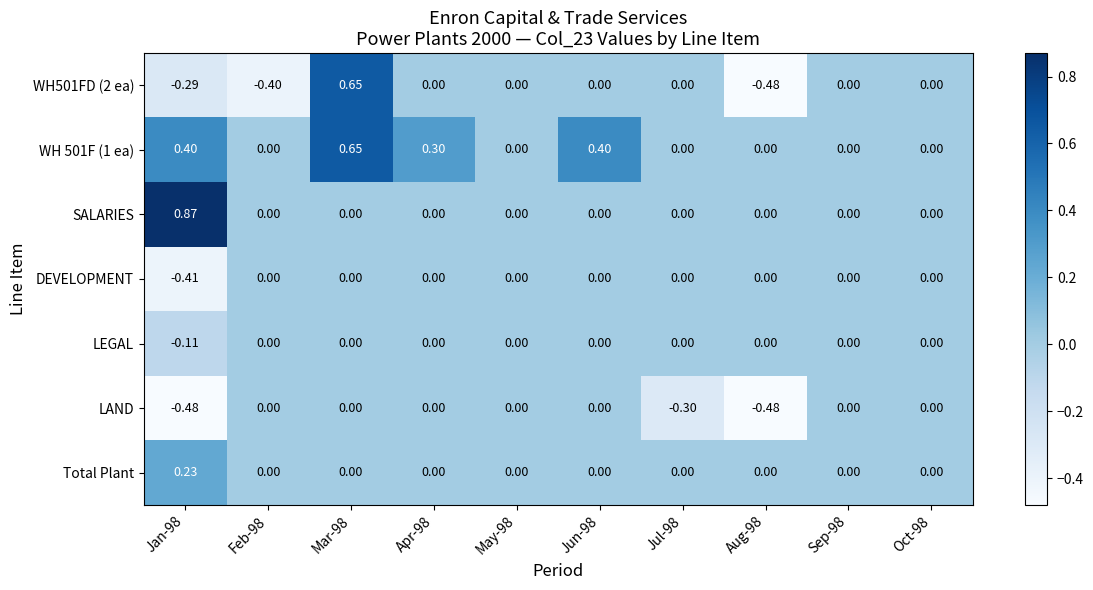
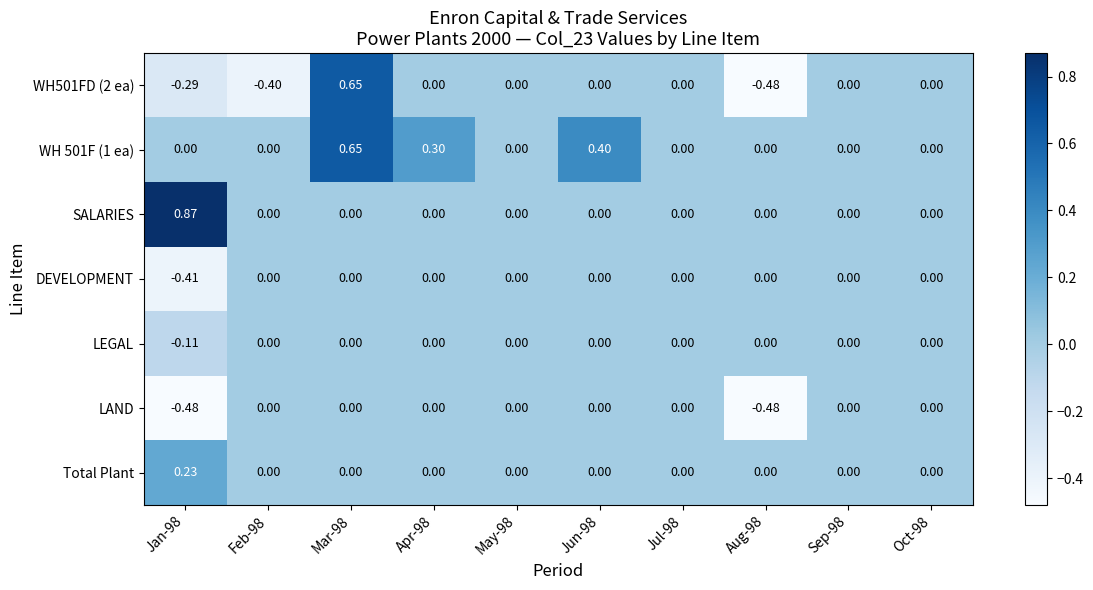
  {
    "WH501FD (2 ea)": {
      "Jan-98": -0.29,
      "Feb-98": -0.40,
      "Mar-98": 0.65,
      "Apr-98": 0.00,
      "May-98": 0.00,
      "Jun-98": 0.00,
      "Jul-98": 0.00,
      "Aug-98": -0.48,
      "Sep-98": 0.00,
      "Oct-98": 0.00
    },
    "WH 501F (1 ea)": {
-     "Jan-98": 0.40,
+     "Jan-98": 0.00,
      "Feb-98": 0.00,
      "Mar-98": 0.65,
      "Apr-98": 0.30,
      "May-98": 0.00,
      "Jun-98": 0.40,
      "Jul-98": 0.00,
      "Aug-98": 0.00,
      "Sep-98": 0.00,
      "Oct-98": 0.00
    },
    "SALARIES": {
      "Jan-98": 0.87,
      "Feb-98": 0.00,
      "Mar-98": 0.00,
      "Apr-98": 0.00,
      "May-98": 0.00,
      "Jun-98": 0.00,
      "Jul-98": 0.00,
      "Aug-98": 0.00,
      "Sep-98": 0.00,
      "Oct-98": 0.00
    },
    "DEVELOPMENT": {
      "Jan-98": -0.41,
      "Feb-98": 0.00,
      "Mar-98": 0.00,
      "Apr-98": 0.00,
      "May-98": 0.00,
      "Jun-98": 0.00,
      "Jul-98": 0.00,
      "Aug-98": 0.00,
      "Sep-98": 0.00,
      "Oct-98": 0.00
    },
    "LEGAL": {
      "Jan-98": -0.11,
      "Feb-98": 0.00,
      "Mar-98": 0.00,
      "Apr-98": 0.00,
      "May-98": 0.00,
      "Jun-98": 0.00,
      "Jul-98": 0.00,
      "Aug-98": 0.00,
      "Sep-98": 0.00,
      "Oct-98": 0.00
    },
    "LAND": {
      "Jan-98": -0.48,
      "Feb-98": 0.00,
      "Mar-98": 0.00,
      "Apr-98": 0.00,
      "May-98": 0.00,
      "Jun-98": 0.00,
-     "Jul-98": -0.30,
+     "Jul-98": 0.00,
      "Aug-98": -0.48,
      "Sep-98": 0.00,
      "Oct-98": 0.00
    },
    "Total Plant": {
      "Jan-98": 0.23,
      "Feb-98": 0.00,
      "Mar-98": 0.00,
      "Apr-98": 0.00,
      "May-98": 0.00,
      "Jun-98": 0.00,
      "Jul-98": 0.00,
      "Aug-98": 0.00,
      "Sep-98": 0.00,
      "Oct-98": 0.00
    }
  }
